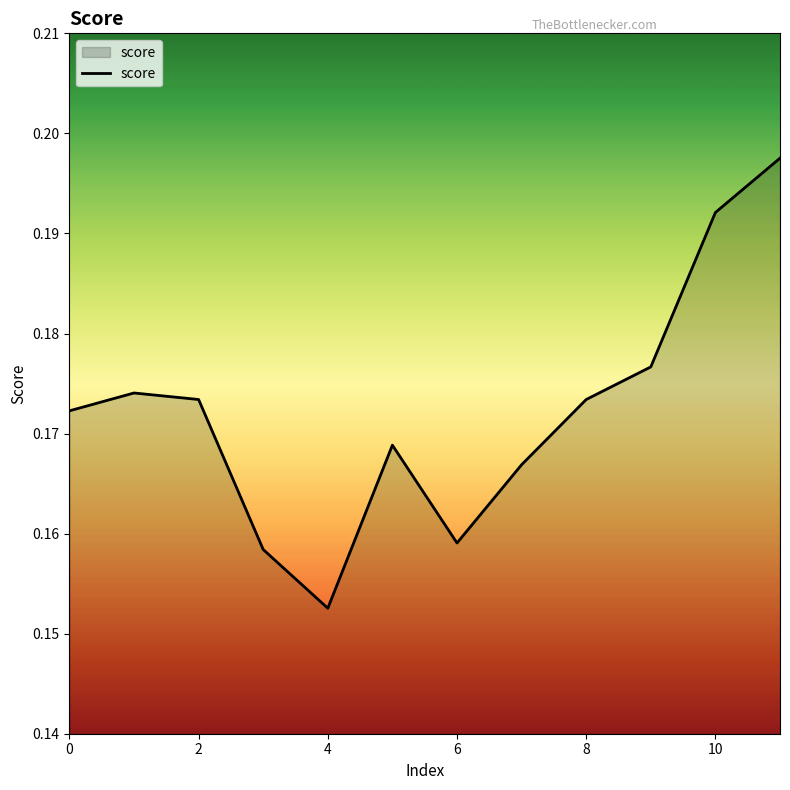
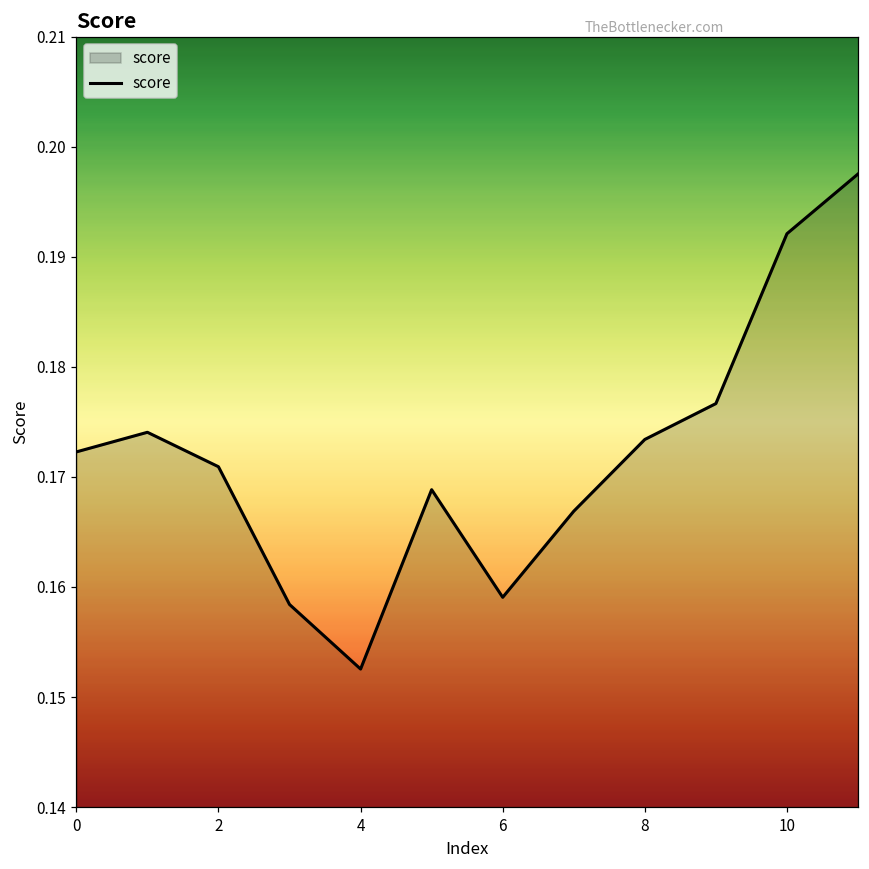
  {
    "0": 0.1723,
-   "2": 0.1734,
+   "2": 0.1709,
    "4": 0.1525,
    "6": 0.1591,
    "8": 0.1734,
    "10": 0.1921
  }
